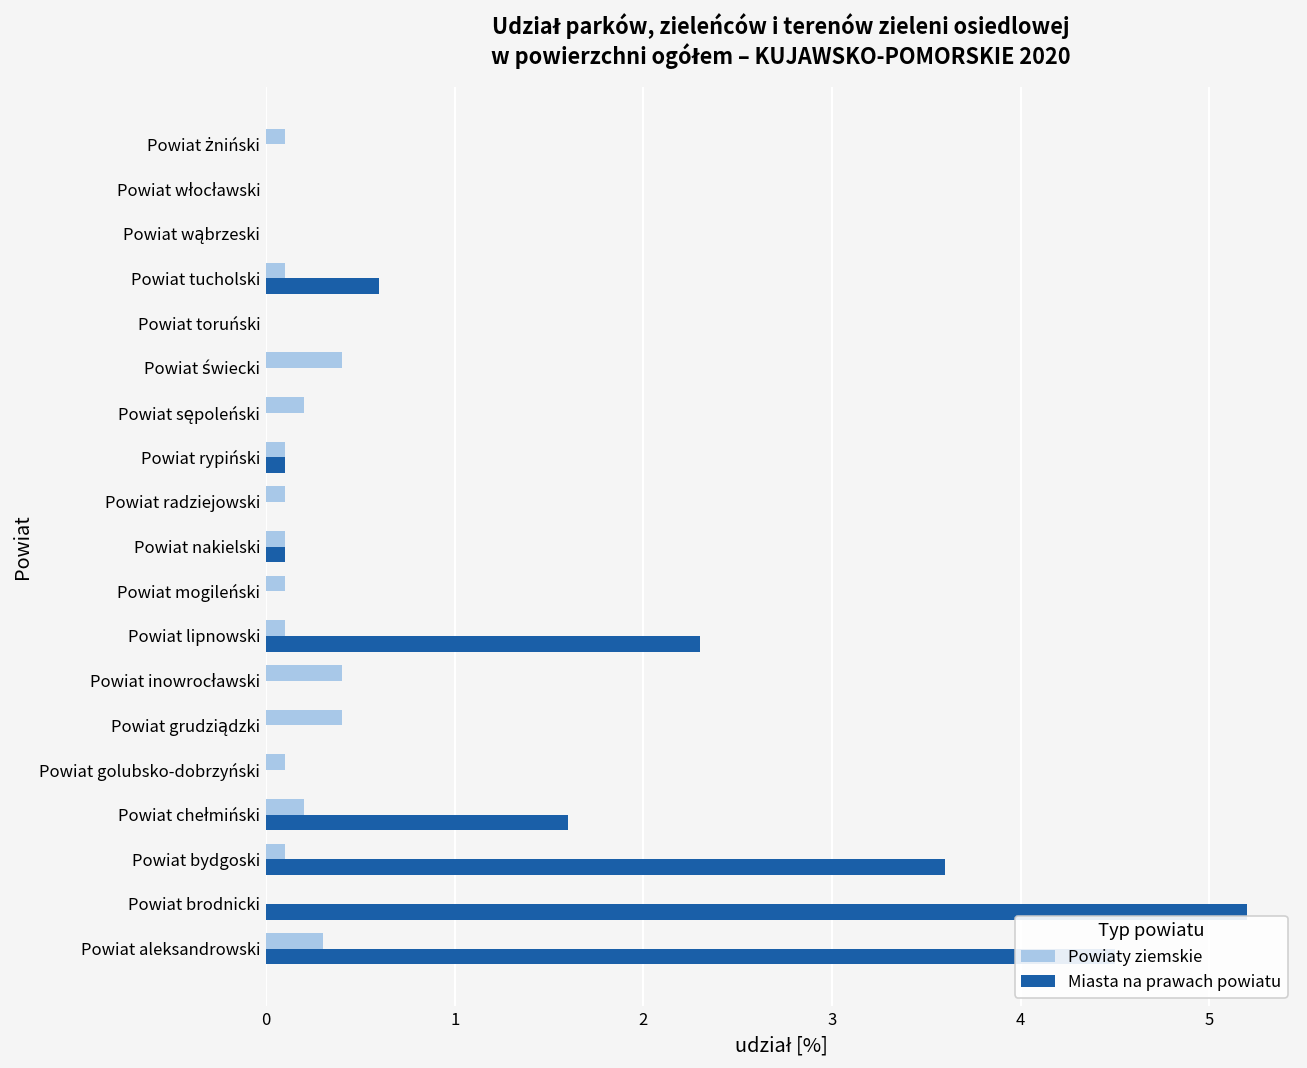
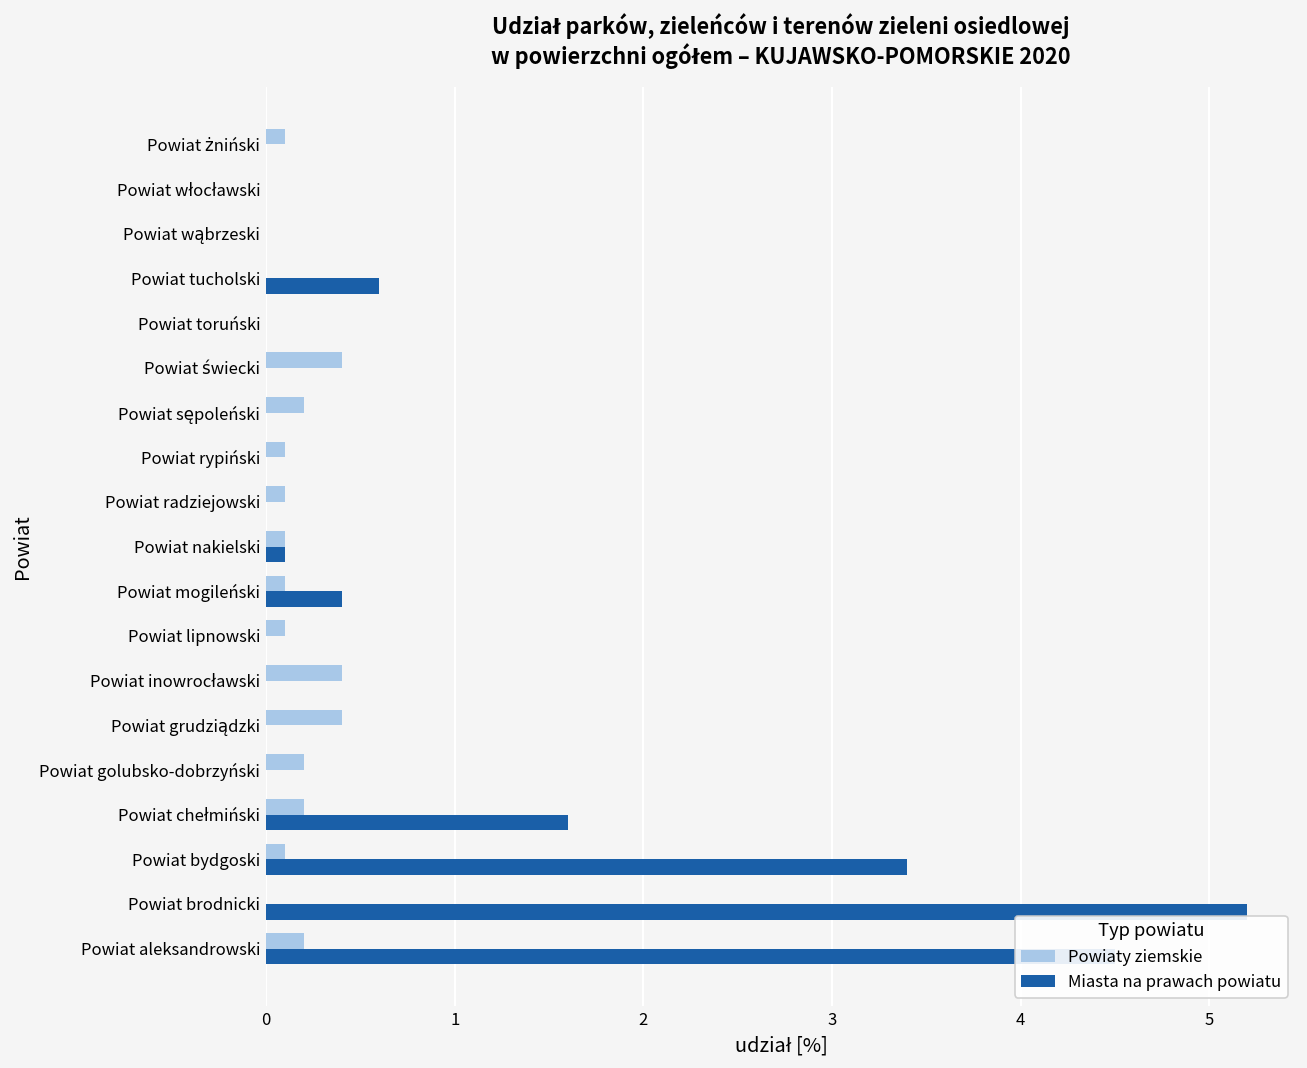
  {
    "Powiaty ziemskie": {
      "Powiat żniński": 0.1,
      "Powiat włocławski": 0.0,
      "Powiat wąbrzeski": 0.0,
-     "Powiat tucholski": 0.1,
+     "Powiat tucholski": 0.0,
      "Powiat toruński": 0.0,
      "Powiat świecki": 0.4,
      "Powiat sępoleński": 0.2,
      "Powiat rypiński": 0.1,
      "Powiat radziejowski": 0.1,
      "Powiat nakielski": 0.1,
      "Powiat mogileński": 0.1,
      "Powiat lipnowski": 0.1,
      "Powiat inowrocławski": 0.4,
      "Powiat grudziądzki": 0.4,
-     "Powiat golubsko-dobrzyński": 0.1,
+     "Powiat golubsko-dobrzyński": 0.2,
      "Powiat chełmiński": 0.2,
      "Powiat bydgoski": 0.1,
      "Powiat brodnicki": 0.0,
-     "Powiat aleksandrowski": 0.3
+     "Powiat aleksandrowski": 0.2
    },
    "Miasta na prawach powiatu": {
      "Powiat żniński": 0.0,
      "Powiat włocławski": 0.0,
      "Powiat wąbrzeski": 0.0,
      "Powiat tucholski": 0.6,
      "Powiat toruński": 0.0,
      "Powiat świecki": 0.0,
      "Powiat sępoleński": 0.0,
-     "Powiat rypiński": 0.1,
+     "Powiat rypiński": 0.0,
      "Powiat radziejowski": 0.0,
      "Powiat nakielski": 0.1,
-     "Powiat mogileński": 0.0,
-     "Powiat lipnowski": 2.3,
+     "Powiat mogileński": 0.4,
+     "Powiat lipnowski": 0.0,
      "Powiat inowrocławski": 0.0,
      "Powiat grudziądzki": 0.0,
      "Powiat golubsko-dobrzyński": 0.0,
      "Powiat chełmiński": 1.6,
-     "Powiat bydgoski": 3.6,
+     "Powiat bydgoski": 3.4,
      "Powiat brodnicki": 5.2
    }
  }
